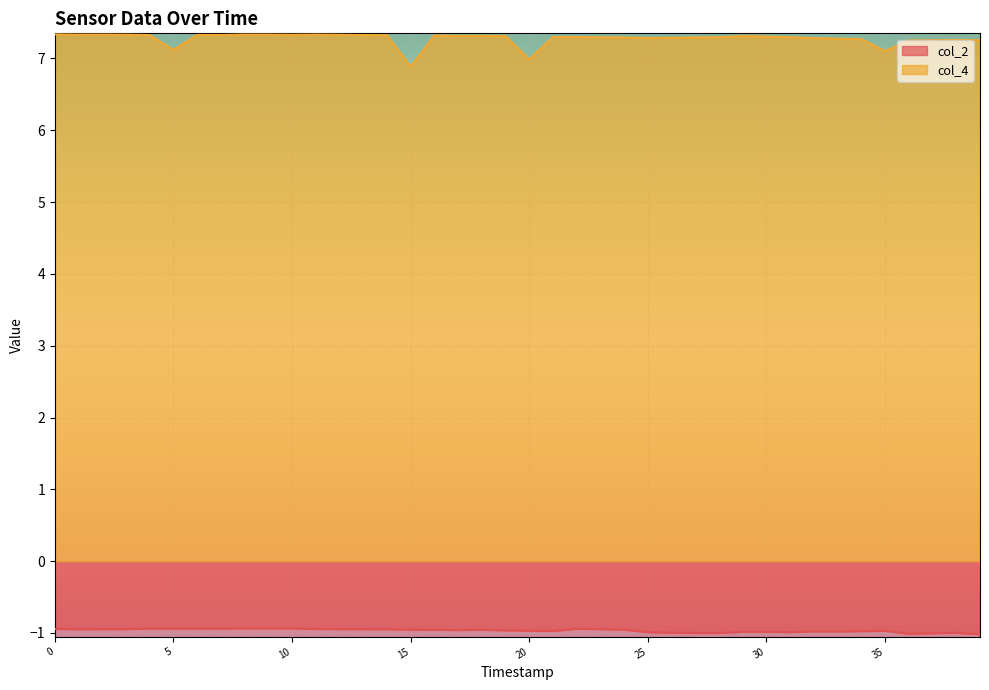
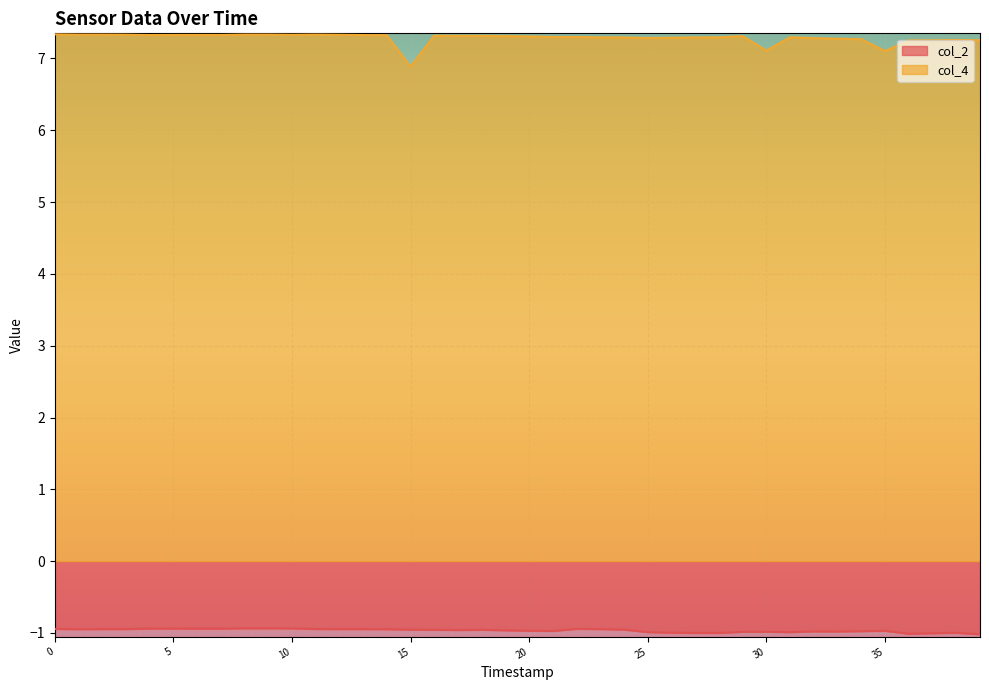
  {
    "col_4": {
      "0": 7.3,
-     "5": 7.1,
+     "5": 7.3,
      "10": 7.3,
      "15": 6.9,
-     "20": 7.0,
+     "20": 7.3,
      "25": 7.3,
-     "30": 7.3,
+     "30": 7.1,
      "35": 7.1
    }
  }
